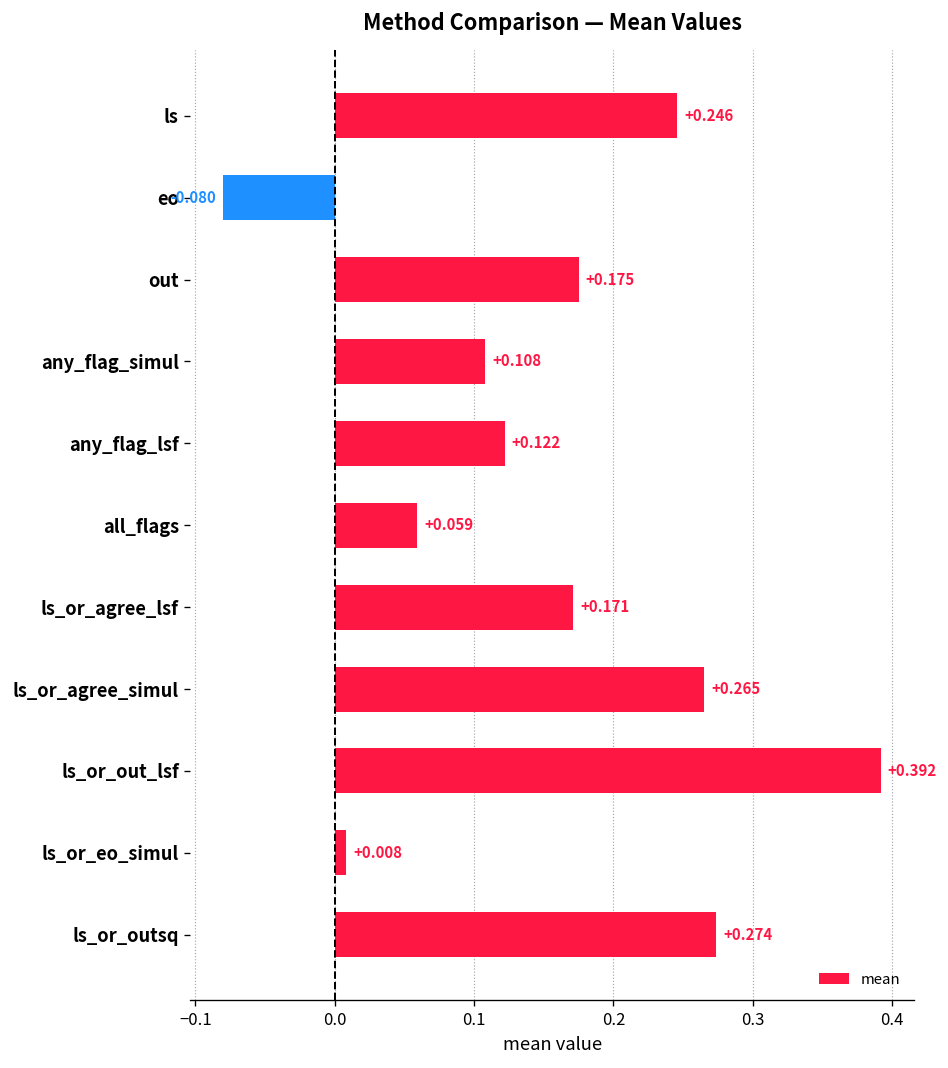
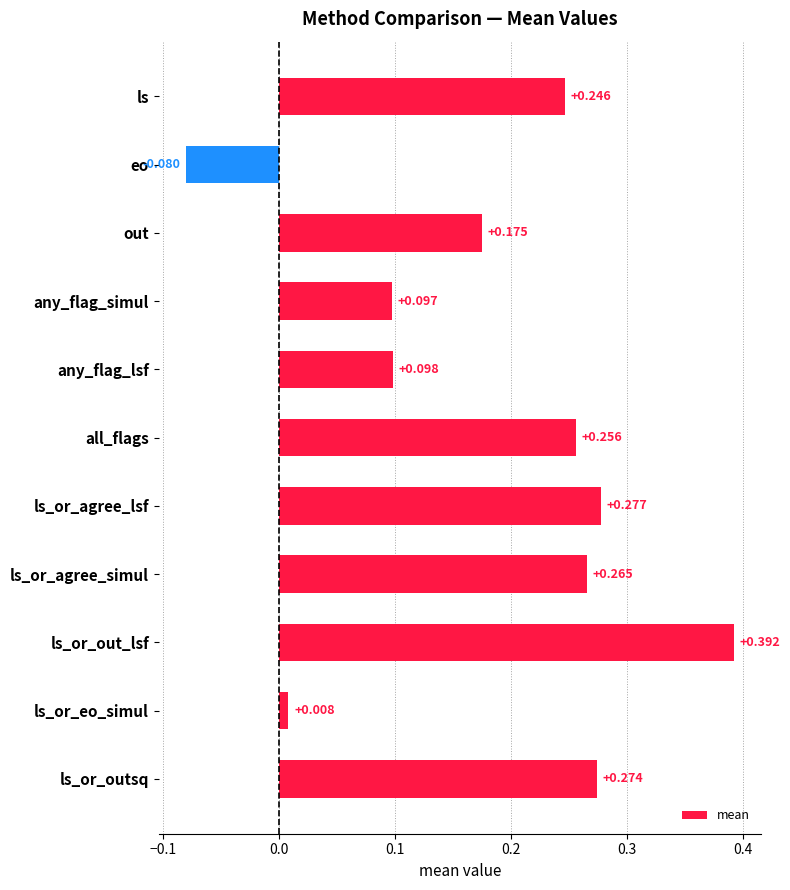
  {
    "ls": "+0.246",
    "eo": "-0.080",
    "out": "+0.175",
-   "any_flag_simul": "+0.108",
-   "any_flag_lsf": "+0.122",
-   "all_flags": "+0.059",
-   "ls_or_agree_lsf": "+0.171",
+   "any_flag_simul": "+0.097",
+   "any_flag_lsf": "+0.098",
+   "all_flags": "+0.256",
+   "ls_or_agree_lsf": "+0.277",
    "ls_or_agree_simul": "+0.265",
    "ls_or_out_lsf": "+0.392",
    "ls_or_eo_simul": "+0.008",
    "ls_or_outsq": "+0.274"
  }
